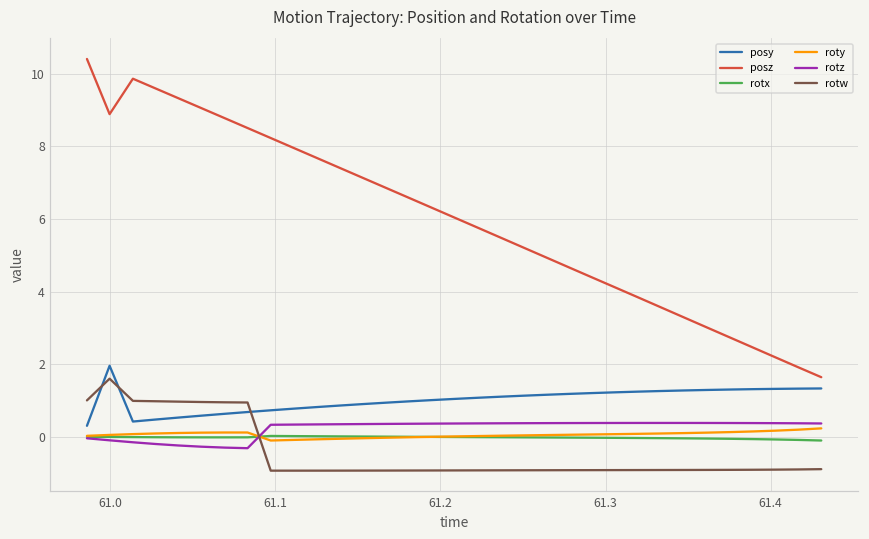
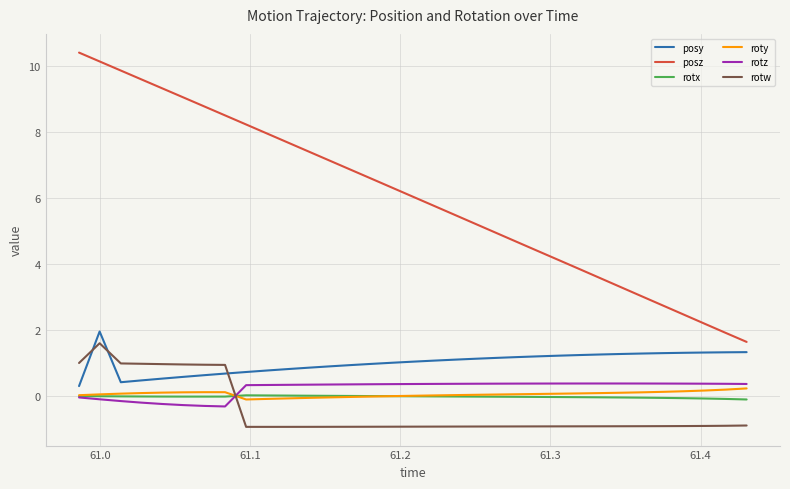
  {
    "posy": {
      "61.0": 2.0
    },
    "posz": {
-     "61.0": 8.9
+     "61.0": 10.1
    },
    "rotz": {
      "61.0": -0.1
    },
    "rotw": {
      "61.0": 1.6
    }
  }
